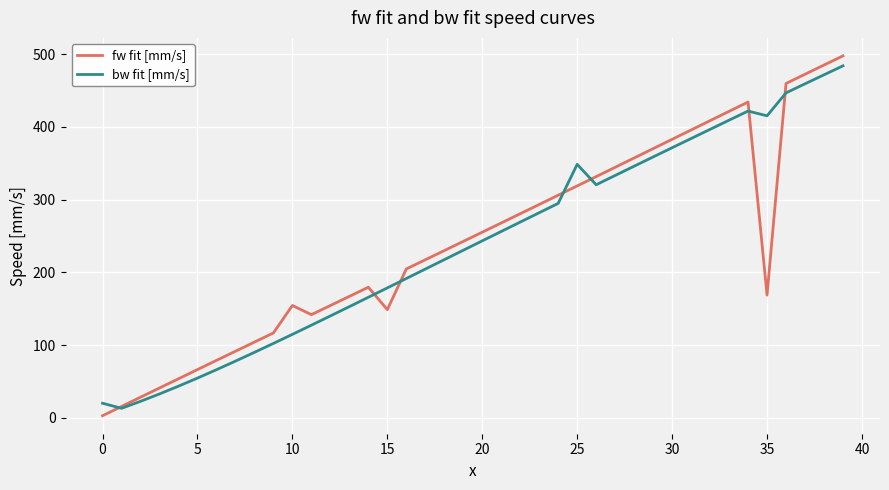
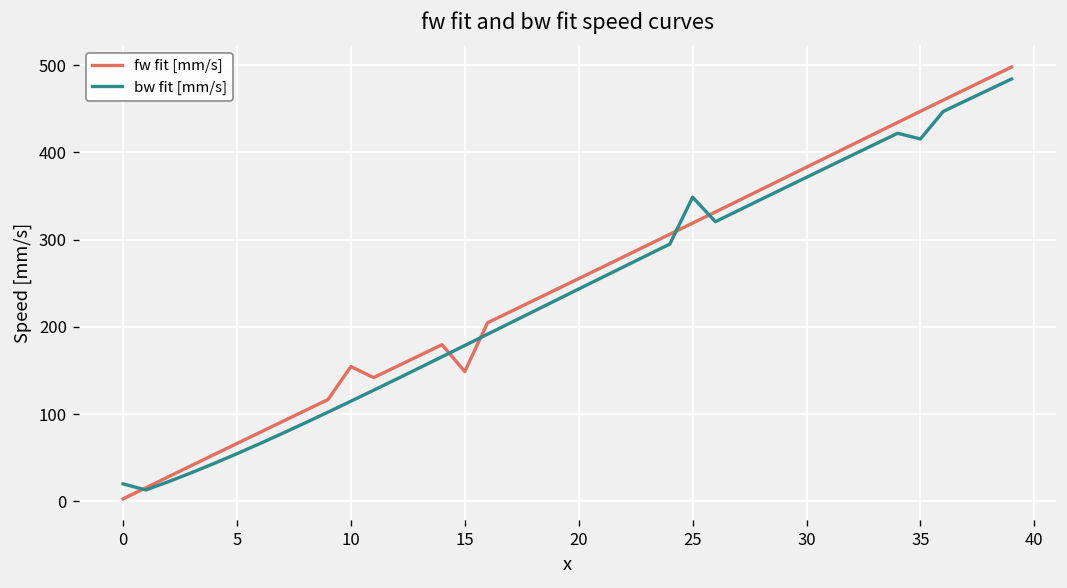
  {
    "fw fit [mm/s]": {
      "0": 0,
      "5": 70,
      "10": 150,
      "15": 150,
      "20": 260,
      "25": 320,
      "30": 380,
-     "35": 170
+     "35": 450
    },
    "bw fit [mm/s]": {
      "0": 20,
      "5": 50,
      "10": 110,
      "15": 180,
      "20": 240,
      "25": 350,
      "30": 370,
      "35": 420
    }
  }
